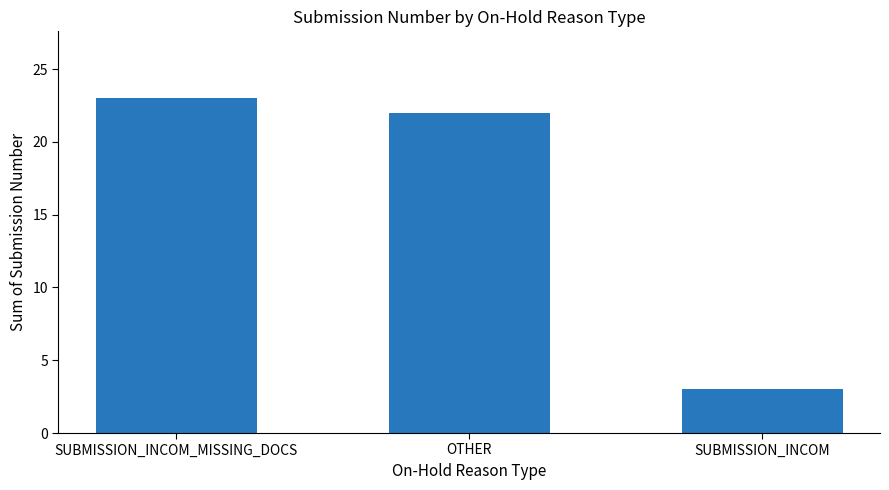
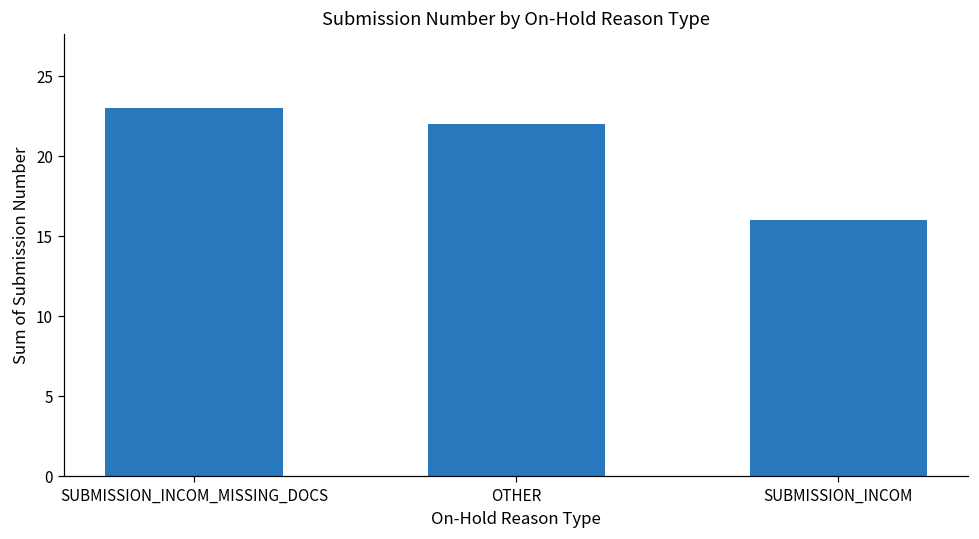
  {
    "SUBMISSION_INCOM_MISSING_DOCS": 23,
    "OTHER": 22,
-   "SUBMISSION_INCOM": 3
+   "SUBMISSION_INCOM": 16
  }
